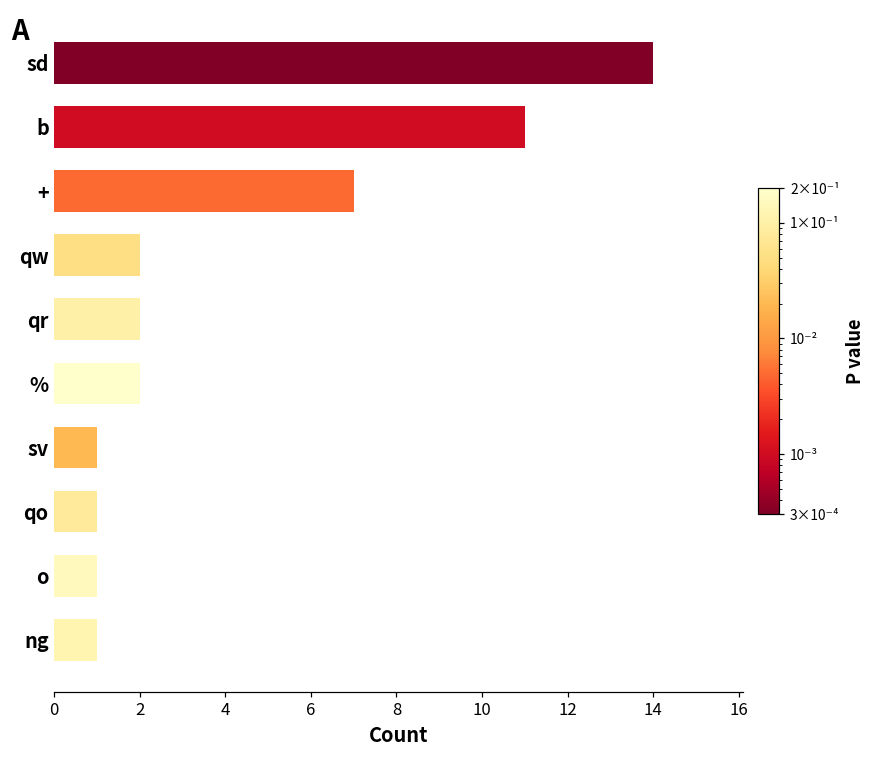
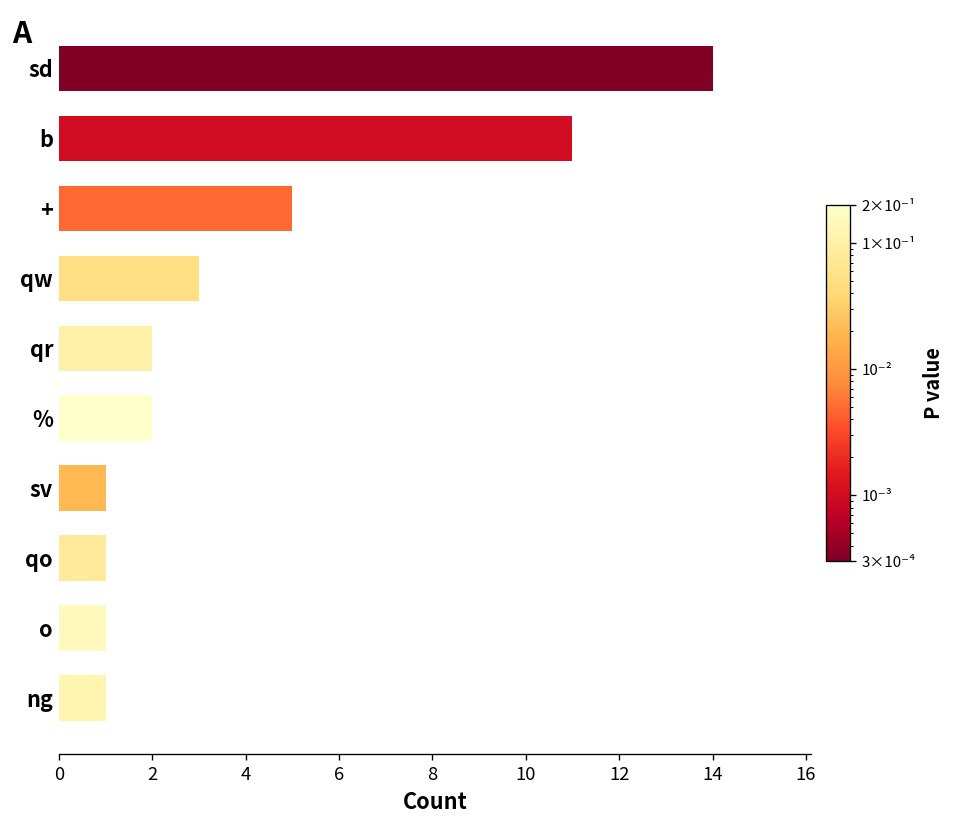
  {
    "sd": 14,
    "b": 11,
-   "+": 7,
-   "qw": 2,
+   "+": 5,
+   "qw": 3,
    "qr": 2,
    "%": 2,
    "sv": 1,
    "qo": 1,
    "o": 1,
    "ng": 1
  }
